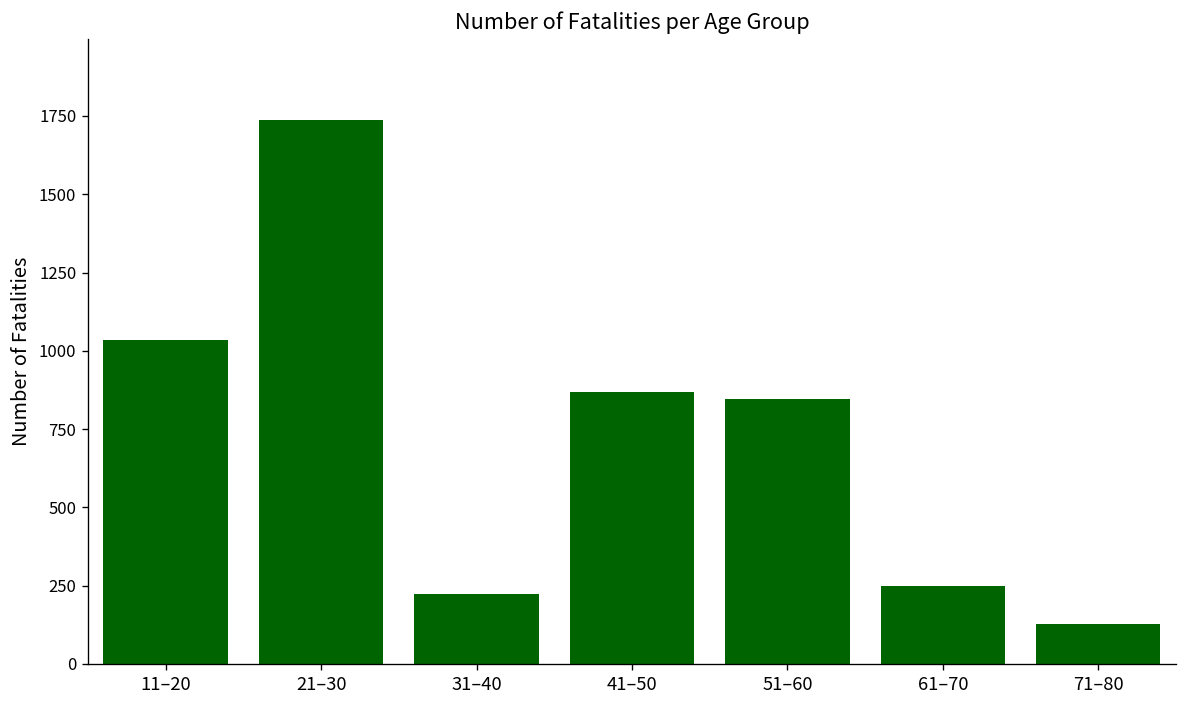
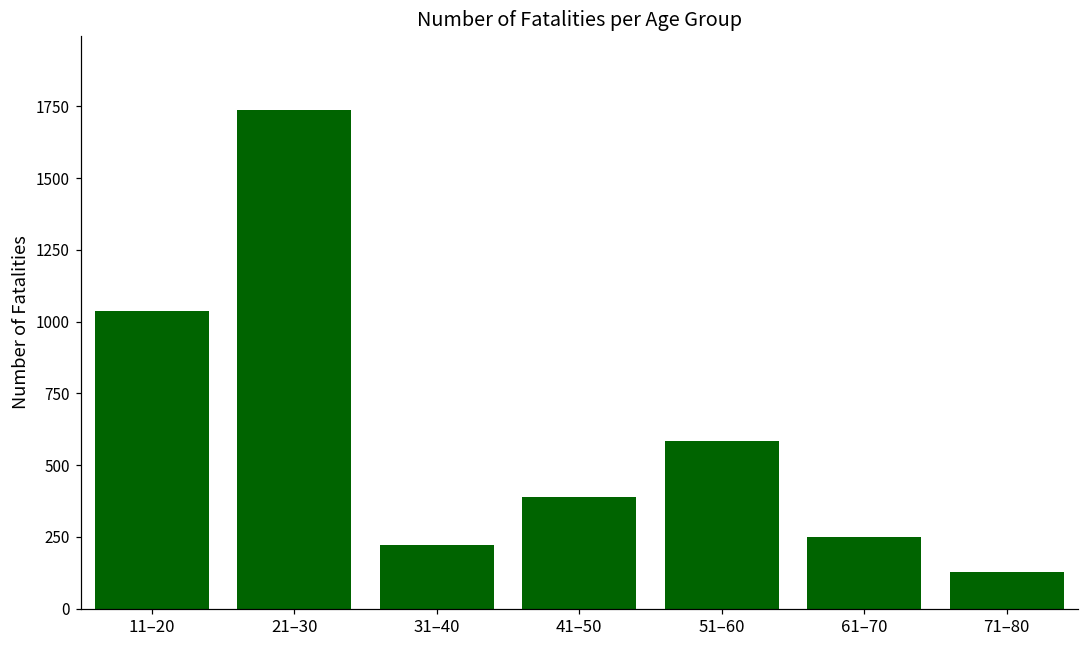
  {
    "11–20": 1040,
    "21–30": 1740,
    "31–40": 220,
-   "41–50": 870,
-   "51–60": 850,
+   "41–50": 390,
+   "51–60": 590,
    "61–70": 250,
    "71–80": 130
  }
